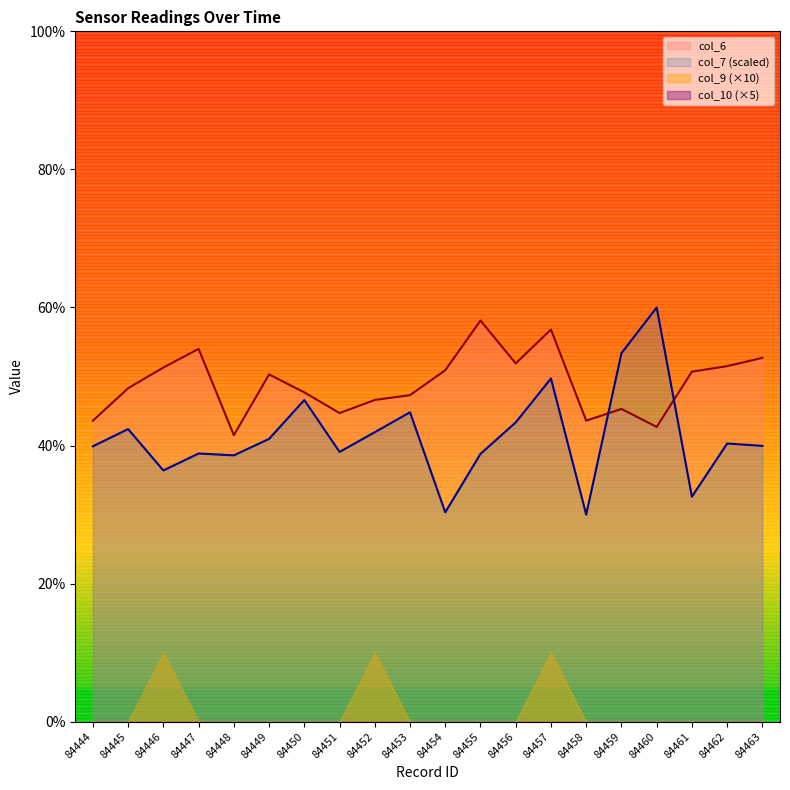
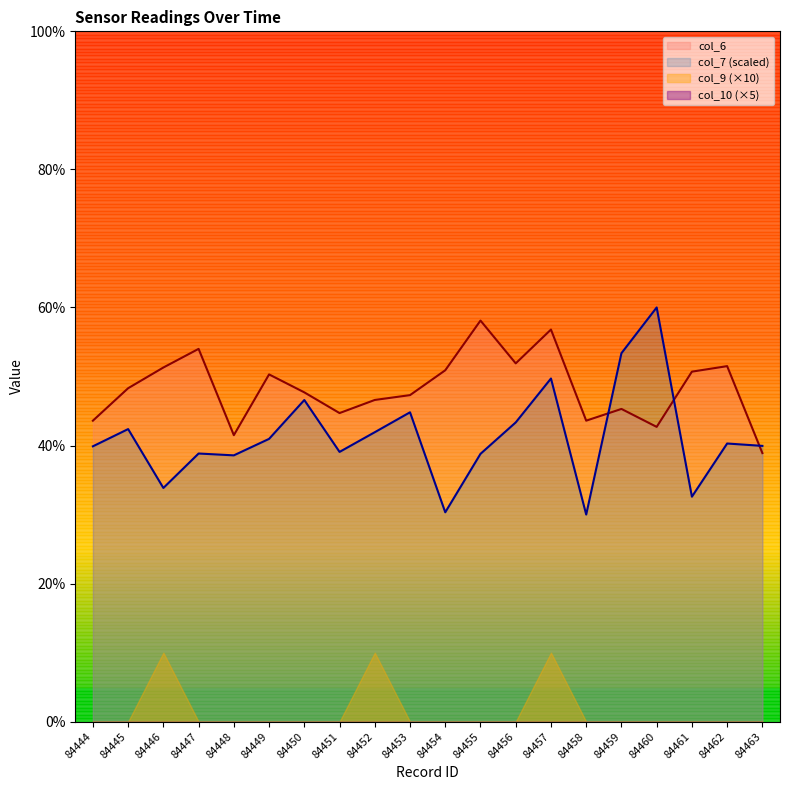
  {
    "col_6": {
      "84444": "44%",
      "84445": "48%",
      "84446": "51%",
      "84447": "54%",
      "84448": "42%",
      "84449": "50%",
      "84450": "48%",
      "84451": "45%",
      "84452": "47%",
      "84453": "47%",
      "84454": "51%",
      "84455": "58%",
      "84456": "52%",
      "84457": "57%",
      "84458": "44%",
      "84459": "45%",
      "84460": "43%",
      "84461": "51%",
      "84462": "52%",
-     "84463": "53%"
+     "84463": "39%"
    },
    "col_7 (scaled)": {
      "84444": "40%",
      "84445": "42%",
-     "84446": "36%",
+     "84446": "34%",
      "84447": "39%",
      "84448": "39%",
      "84449": "41%",
      "84450": "47%",
      "84451": "39%",
      "84452": "42%",
      "84453": "45%",
      "84454": "30%",
      "84455": "39%",
      "84456": "43%",
      "84457": "50%",
      "84458": "30%",
      "84459": "53%",
      "84460": "60%",
      "84461": "33%",
      "84462": "40%",
      "84463": "40%"
    },
    "col_9 (×10)": {
      "84446": "10%",
      "84452": "10%",
      "84457": "10%"
    },
    "col_10 (×5)": {
      "84446": "0%",
      "84452": "0%",
      "84457": "0%"
    }
  }
